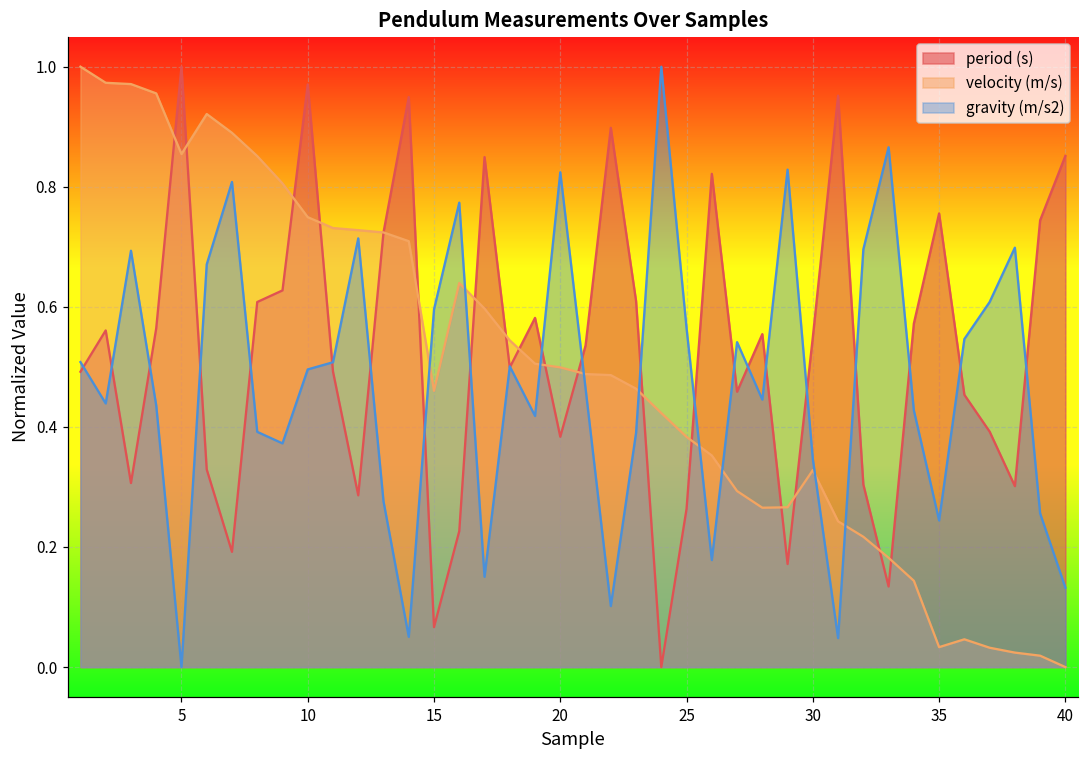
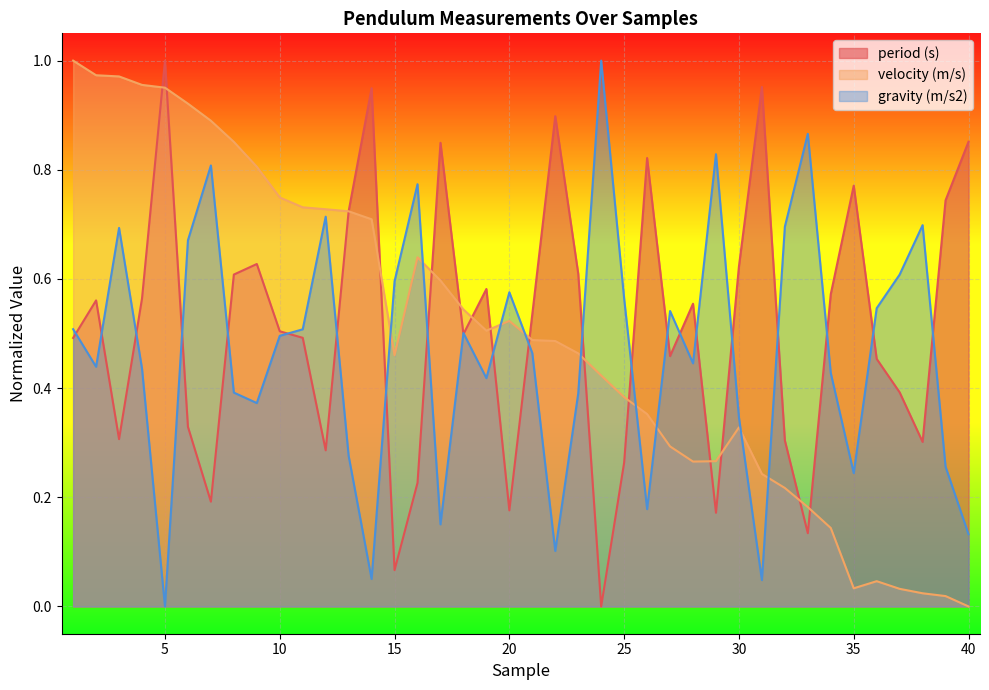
  {
    "period (s)": {
      "5": 1.00,
-     "10": 0.97,
+     "10": 0.50,
      "15": 0.07,
-     "20": 0.38,
+     "20": 0.18,
      "25": 0.26,
-     "30": 0.55,
-     "35": 0.76,
+     "30": 0.62,
+     "35": 0.77,
      "40": 0.85
    },
    "velocity (m/s)": {
-     "5": 0.85,
+     "5": 0.95,
      "10": 0.75,
      "15": 0.46,
-     "20": 0.50,
+     "20": 0.52,
      "25": 0.38,
      "30": 0.33,
      "35": 0.03,
      "40": 0.00
    },
    "gravity (m/s2)": {
      "5": 0.00,
      "10": 0.50,
      "15": 0.60,
-     "20": 0.82,
+     "20": 0.58,
      "25": 0.56,
      "30": 0.35,
      "35": 0.24,
      "40": 0.13
    }
  }
